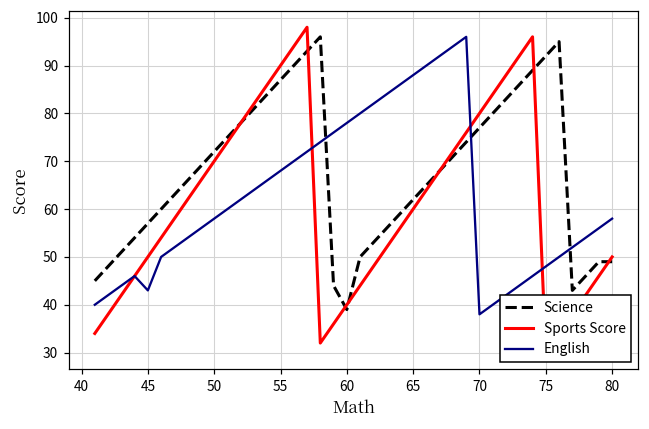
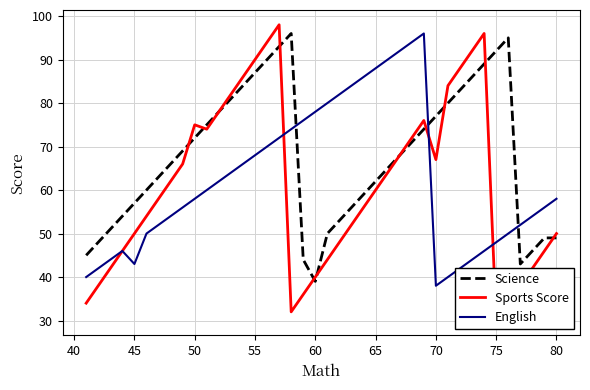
  {
    "Science": {
      "45": 57,
      "50": 72,
      "55": 87,
      "60": 39,
      "65": 62,
      "70": 77,
      "75": 92,
      "80": 49
    },
    "Sports Score": {
      "45": 50,
-     "50": 70,
+     "50": 75,
      "55": 90,
      "60": 40,
      "65": 60,
-     "70": 80,
+     "70": 67,
      "80": 50
    },
    "English": {
      "45": 43,
      "50": 58,
      "55": 68,
      "60": 78,
      "65": 88,
      "70": 38,
      "75": 48,
      "80": 58
    }
  }
